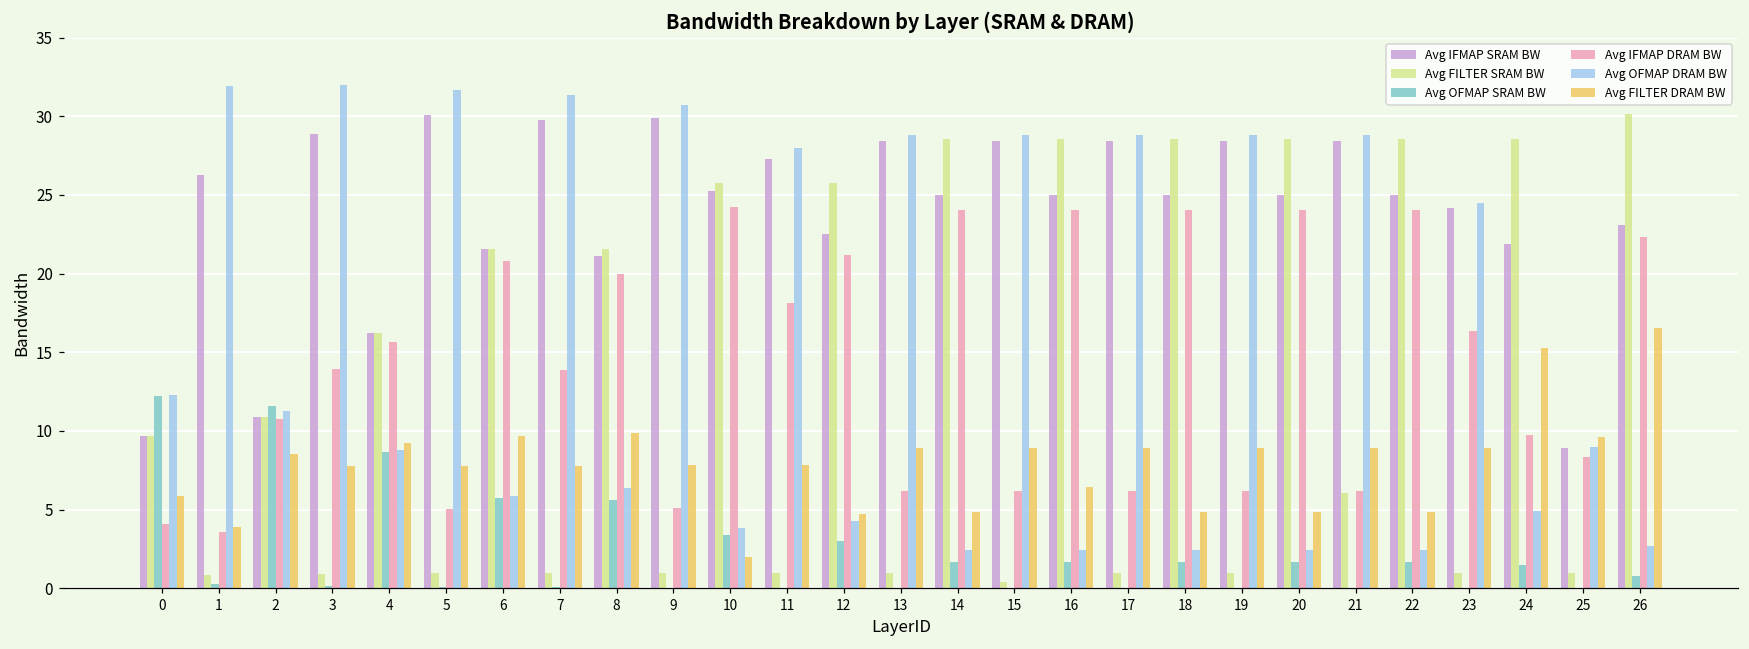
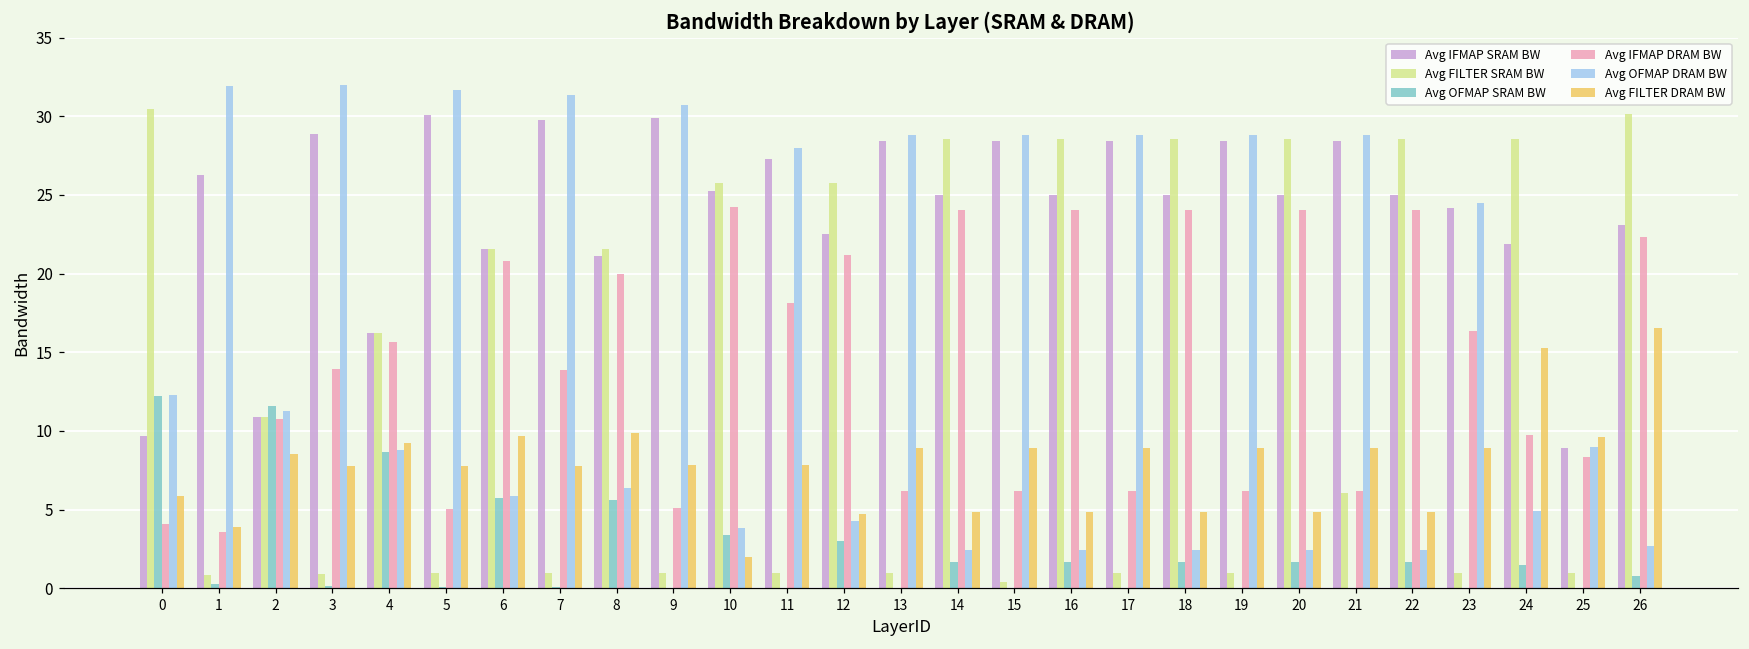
  {
    "Avg FILTER SRAM BW": {
-     "0": 9.7,
+     "0": 30.5,
      "1": 0.8,
      "2": 10.9,
      "3": 0.9,
      "4": 16.3,
      "5": 0.9,
      "6": 21.6,
      "7": 0.9,
      "8": 21.6,
      "9": 1.0,
      "10": 25.8,
      "11": 1.0,
      "12": 25.8,
      "13": 1.0,
      "14": 28.5,
      "15": 0.4,
      "16": 28.5,
      "17": 1.0,
      "18": 28.5,
      "19": 1.0,
      "20": 28.5,
      "21": 6.1,
      "22": 28.5,
      "23": 1.0,
      "24": 28.5,
      "25": 1.0,
      "26": 30.2
    },
    "Avg FILTER DRAM BW": {
      "0": 5.8,
      "1": 3.9,
      "2": 8.5,
      "3": 7.8,
      "4": 9.3,
      "5": 7.8,
      "6": 9.7,
      "7": 7.8,
      "8": 9.9,
      "9": 7.8,
      "10": 2.0,
      "11": 7.8,
      "12": 4.7,
      "13": 8.9,
      "14": 4.8,
      "15": 8.9,
-     "16": 6.4,
+     "16": 4.8,
      "17": 8.9,
      "18": 4.8,
      "19": 8.9,
      "20": 4.8,
      "21": 8.9,
      "22": 4.8,
      "23": 8.9,
      "24": 15.3,
      "25": 9.6,
      "26": 16.5
    }
  }
